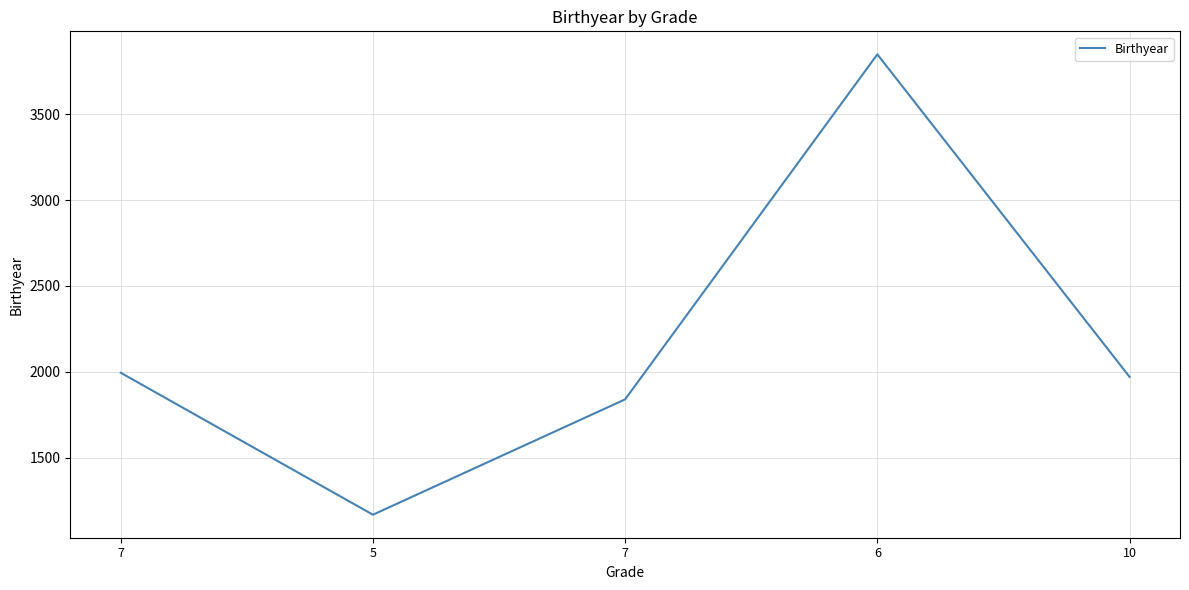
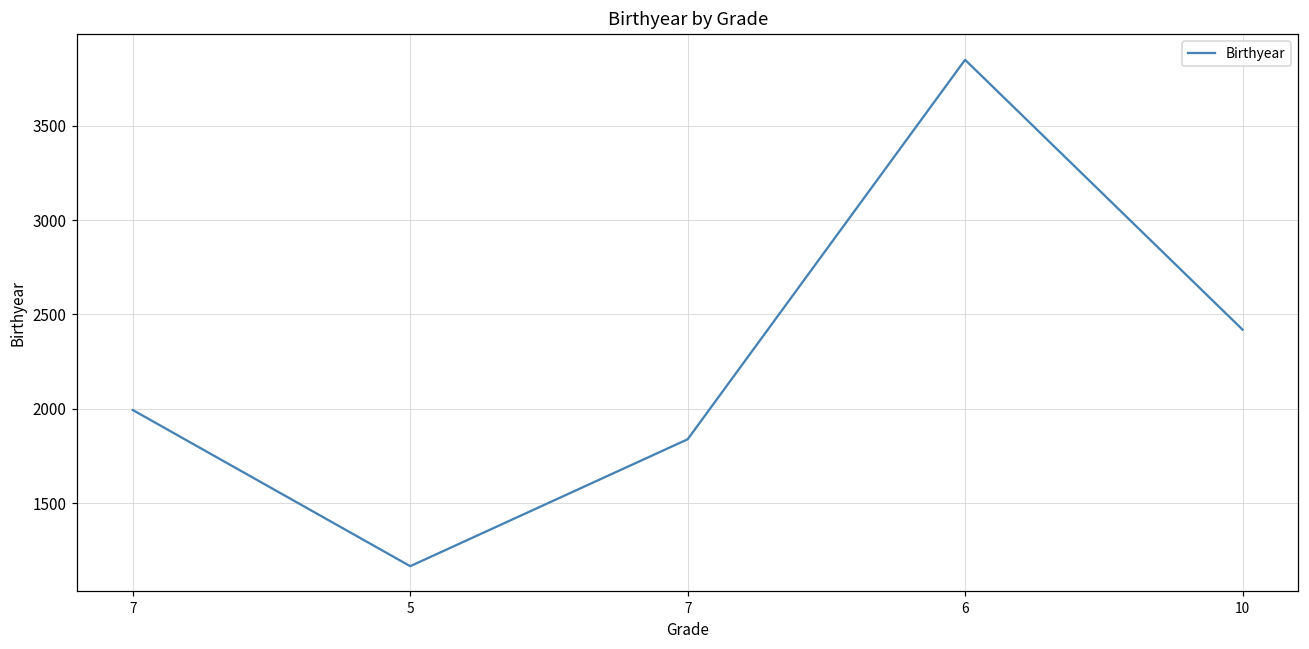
  {
    "5": 1170,
    "6": 3850,
-   "10": 1970
+   "10": 2420
  }
